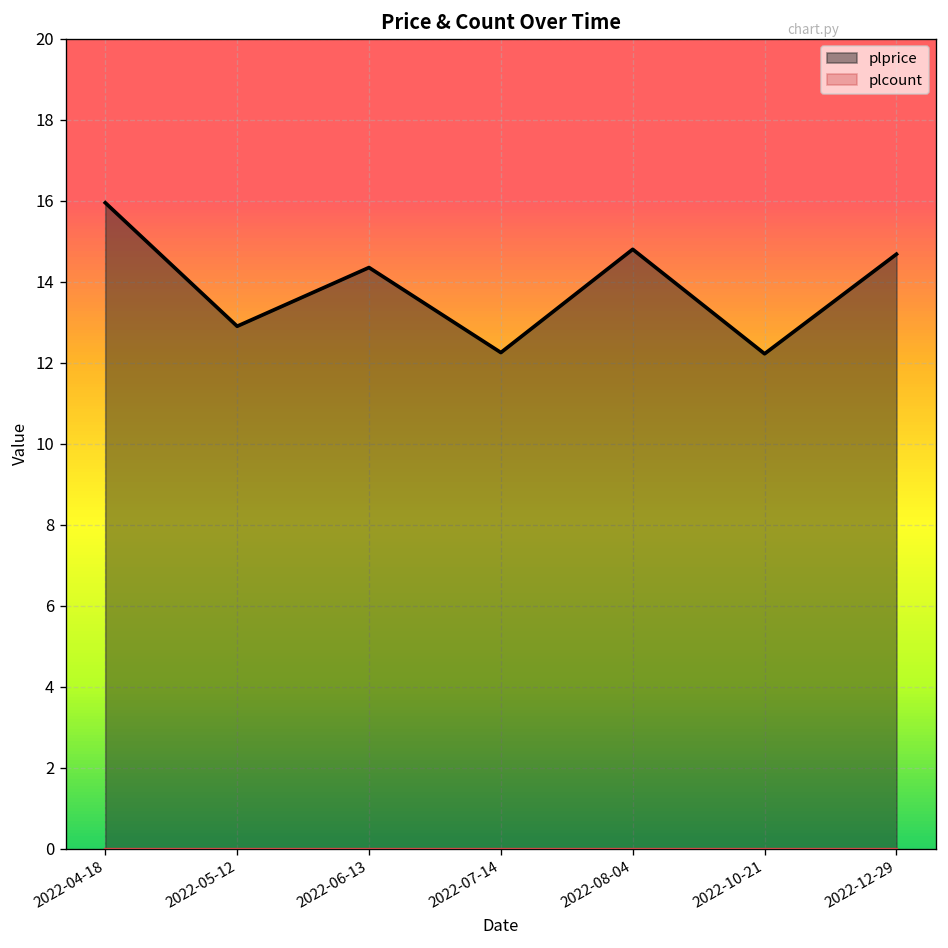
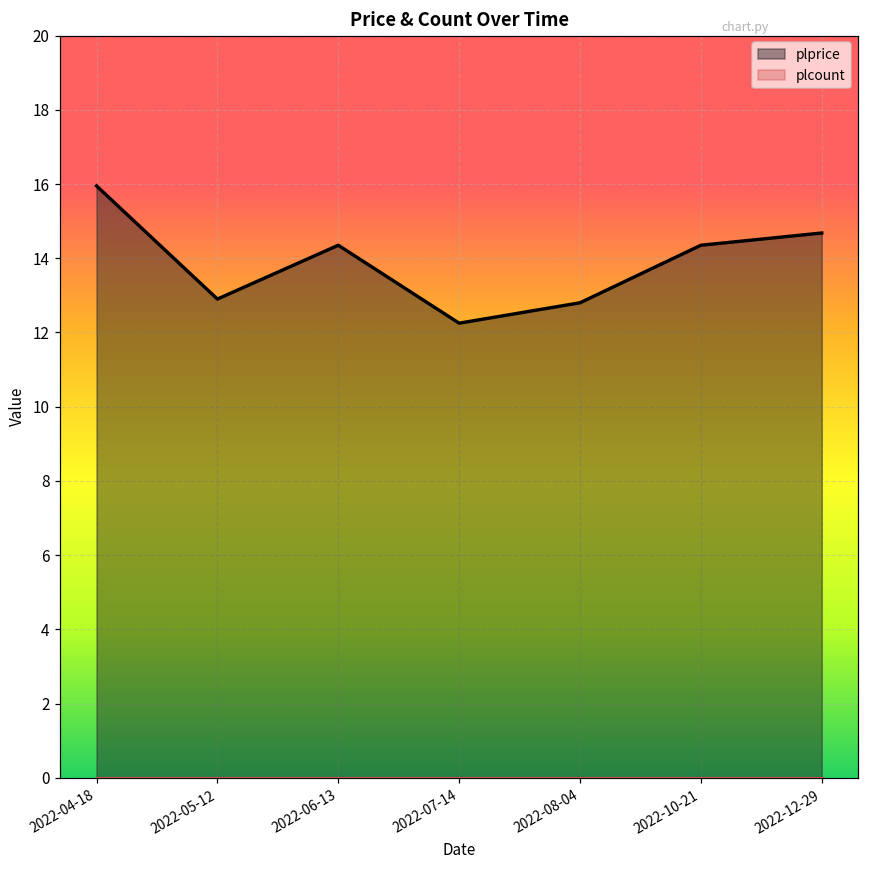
  {
    "plprice": {
      "2022-04-18": 16.0,
      "2022-05-12": 12.9,
      "2022-06-13": 14.4,
      "2022-07-14": 12.3,
-     "2022-08-04": 14.8,
-     "2022-10-21": 12.2,
+     "2022-08-04": 12.8,
+     "2022-10-21": 14.4,
      "2022-12-29": 14.7
    },
    "plcount": {
      "2022-04-18": 0.0,
      "2022-05-12": 0.0,
      "2022-06-13": 0.0,
      "2022-07-14": 0.0,
      "2022-08-04": 0.0,
      "2022-10-21": 0.0,
      "2022-12-29": 0.0
    }
  }
